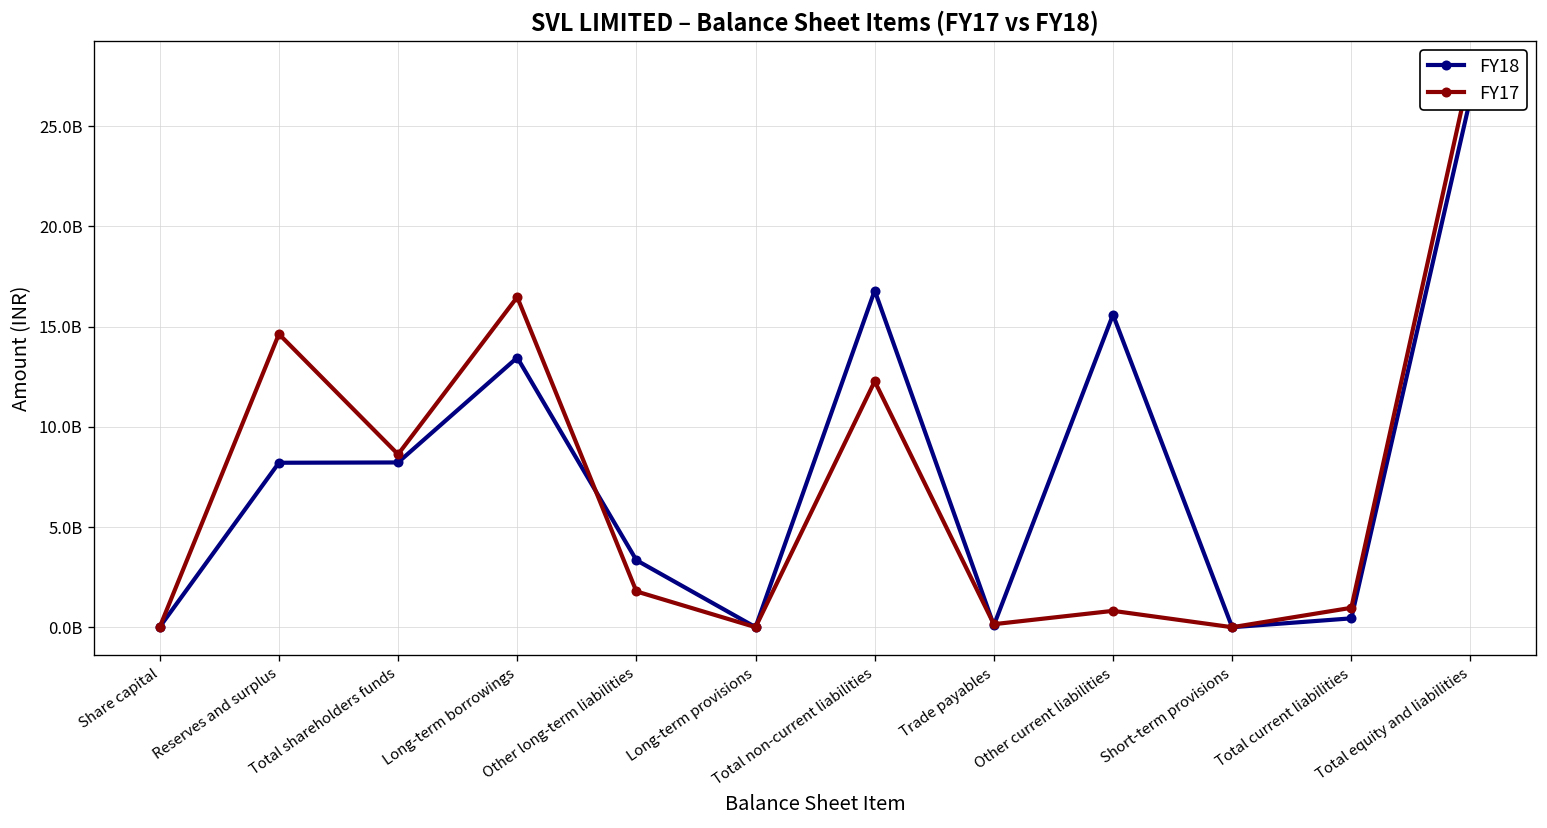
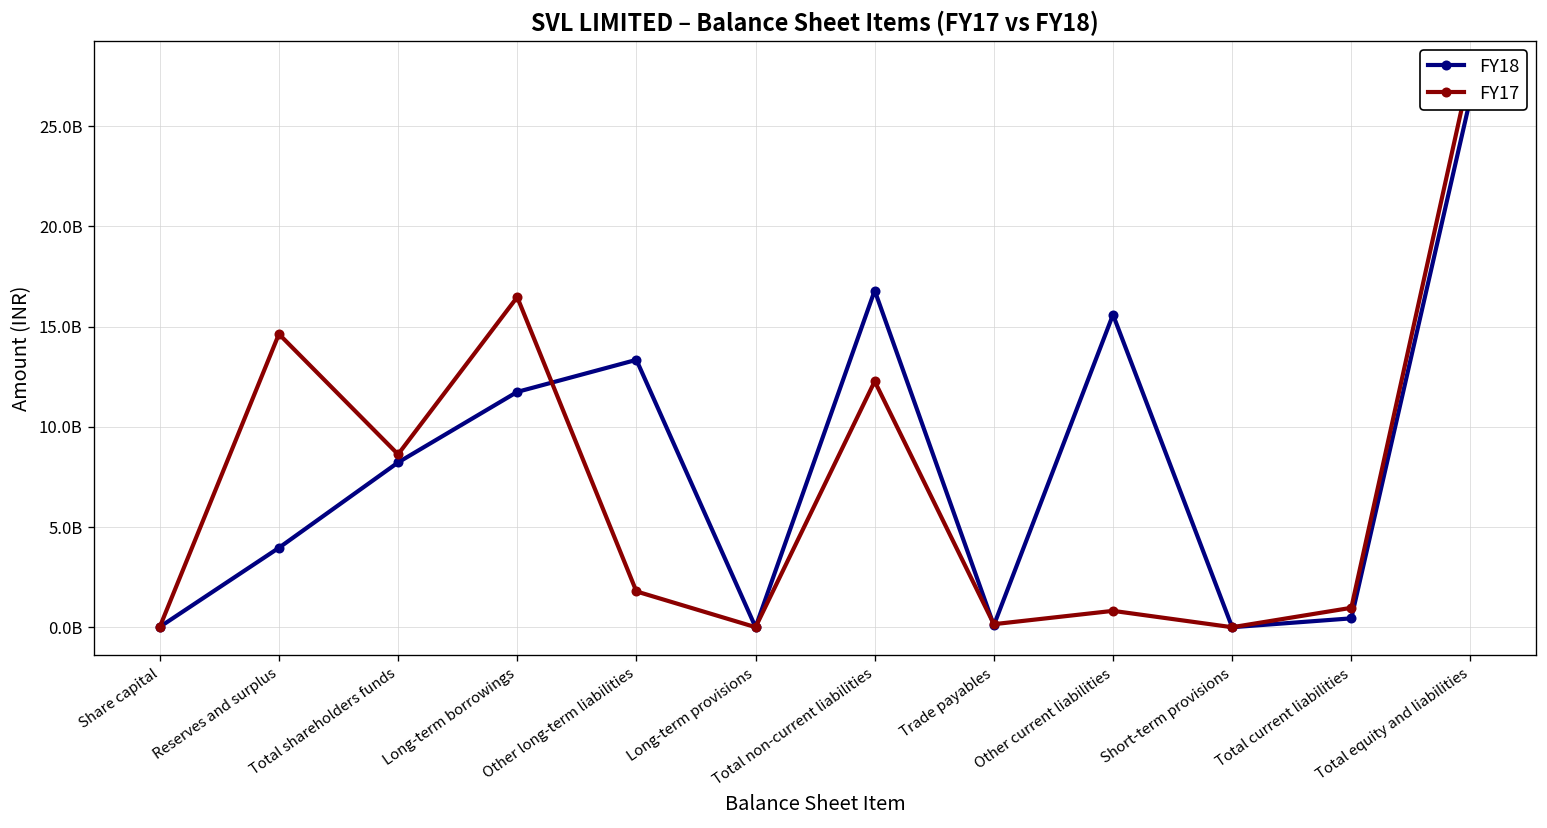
  {
    "FY18": {
-     "Reserves and surplus": 8200000000,
+     "Reserves and surplus": 4000000000,
      "Total shareholders funds": 8200000000,
-     "Long-term borrowings": 13500000000,
-     "Other long-term liabilities": 3300000000,
+     "Long-term borrowings": 11700000000,
+     "Other long-term liabilities": 13300000000,
      "Total non-current liabilities": 16800000000,
      "Other current liabilities": 15600000000,
      "Total current liabilities": 400000000
    },
    "FY17": {
      "Reserves and surplus": 14600000000,
      "Total shareholders funds": 8600000000,
      "Long-term borrowings": 16500000000,
      "Other long-term liabilities": 1800000000,
      "Total non-current liabilities": 12300000000,
      "Other current liabilities": 800000000,
      "Total current liabilities": 1000000000
    }
  }
